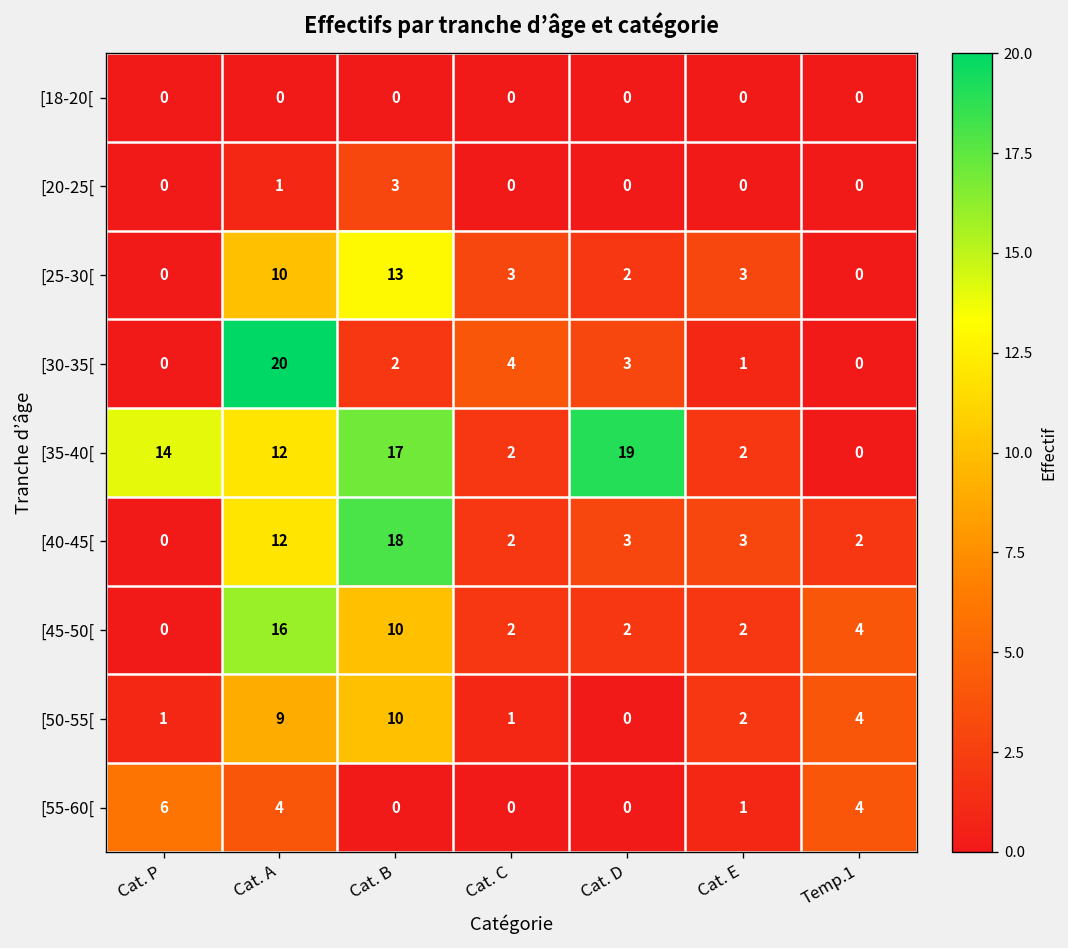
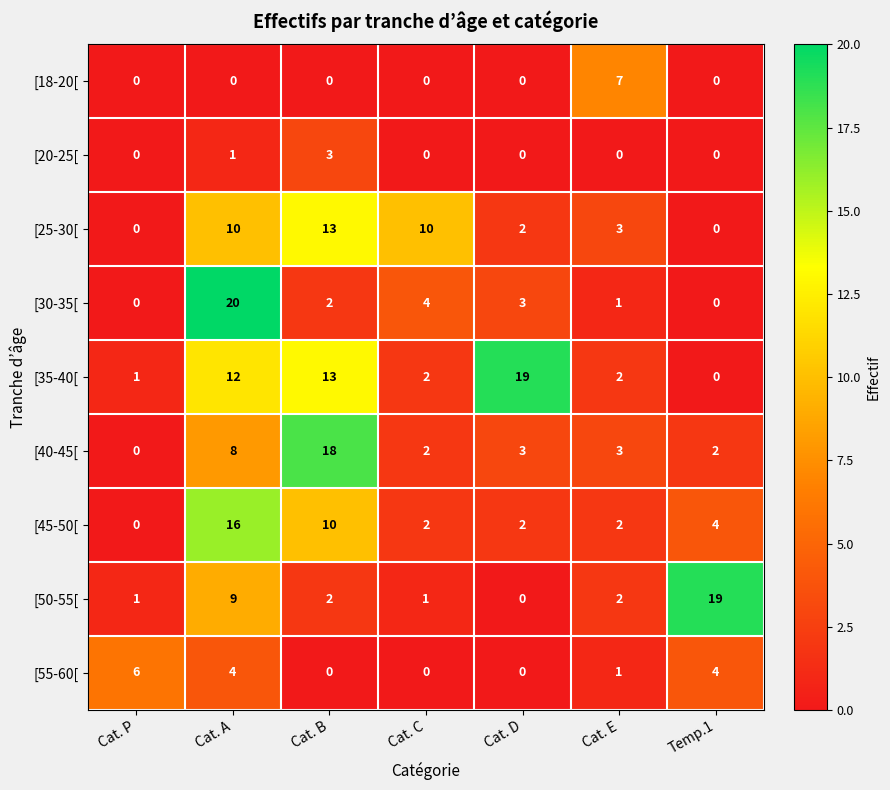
  {
    "[18-20[": {
      "Cat. P": 0,
      "Cat. A": 0,
      "Cat. B": 0,
      "Cat. C": 0,
      "Cat. D": 0,
-     "Cat. E": 0,
+     "Cat. E": 7,
      "Temp.1": 0
    },
    "[20-25[": {
      "Cat. P": 0,
      "Cat. A": 1,
      "Cat. B": 3,
      "Cat. C": 0,
      "Cat. D": 0,
      "Cat. E": 0,
      "Temp.1": 0
    },
    "[25-30[": {
      "Cat. P": 0,
      "Cat. A": 10,
      "Cat. B": 13,
-     "Cat. C": 3,
+     "Cat. C": 10,
      "Cat. D": 2,
      "Cat. E": 3,
      "Temp.1": 0
    },
    "[30-35[": {
      "Cat. P": 0,
      "Cat. A": 20,
      "Cat. B": 2,
      "Cat. C": 4,
      "Cat. D": 3,
      "Cat. E": 1,
      "Temp.1": 0
    },
    "[35-40[": {
-     "Cat. P": 14,
+     "Cat. P": 1,
      "Cat. A": 12,
-     "Cat. B": 17,
+     "Cat. B": 13,
      "Cat. C": 2,
      "Cat. D": 19,
      "Cat. E": 2,
      "Temp.1": 0
    },
    "[40-45[": {
      "Cat. P": 0,
-     "Cat. A": 12,
+     "Cat. A": 8,
      "Cat. B": 18,
      "Cat. C": 2,
      "Cat. D": 3,
      "Cat. E": 3,
      "Temp.1": 2
    },
    "[45-50[": {
      "Cat. P": 0,
      "Cat. A": 16,
      "Cat. B": 10,
      "Cat. C": 2,
      "Cat. D": 2,
      "Cat. E": 2,
      "Temp.1": 4
    },
    "[50-55[": {
      "Cat. P": 1,
      "Cat. A": 9,
-     "Cat. B": 10,
+     "Cat. B": 2,
      "Cat. C": 1,
      "Cat. D": 0,
      "Cat. E": 2,
-     "Temp.1": 4
+     "Temp.1": 19
    },
    "[55-60[": {
      "Cat. P": 6,
      "Cat. A": 4,
      "Cat. B": 0,
      "Cat. C": 0,
      "Cat. D": 0,
      "Cat. E": 1,
      "Temp.1": 4
    }
  }
